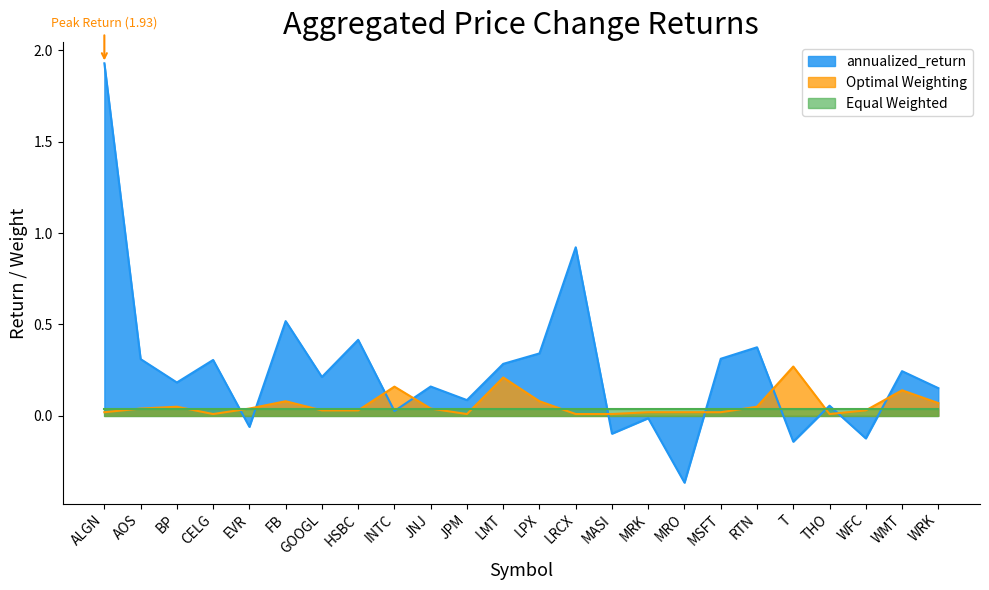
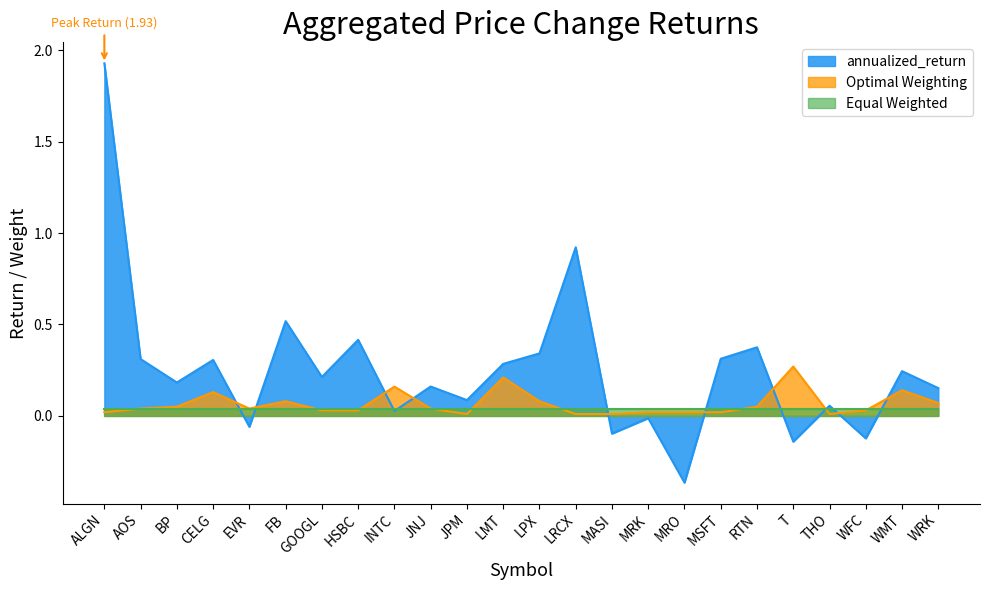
  {
    "Optimal Weighting": {
      "ALGN": 0.02,
-     "CELG": 0.01,
+     "CELG": 0.13,
      "FB": 0.08,
      "INTC": 0.16,
      "JPM": 0.01,
      "LMT": 0.21,
      "LPX": 0.08,
      "LRCX": 0.01,
      "MRK": 0.02,
      "MRO": 0.02,
      "MSFT": 0.02,
      "T": 0.27,
      "THO": 0.01,
      "WMT": 0.14,
      "WRK": 0.07
    },
    "Equal Weighted": {
      "ALGN": 0.04,
      "CELG": 0.04,
      "FB": 0.04,
      "JPM": 0.04,
      "LMT": 0.04,
      "LPX": 0.04,
      "LRCX": 0.04,
      "MASI": 0.04,
      "MRK": 0.04,
      "MRO": 0.04,
      "MSFT": 0.04,
      "T": 0.04,
      "THO": 0.04,
      "WMT": 0.04,
      "WRK": 0.04
    }
  }
